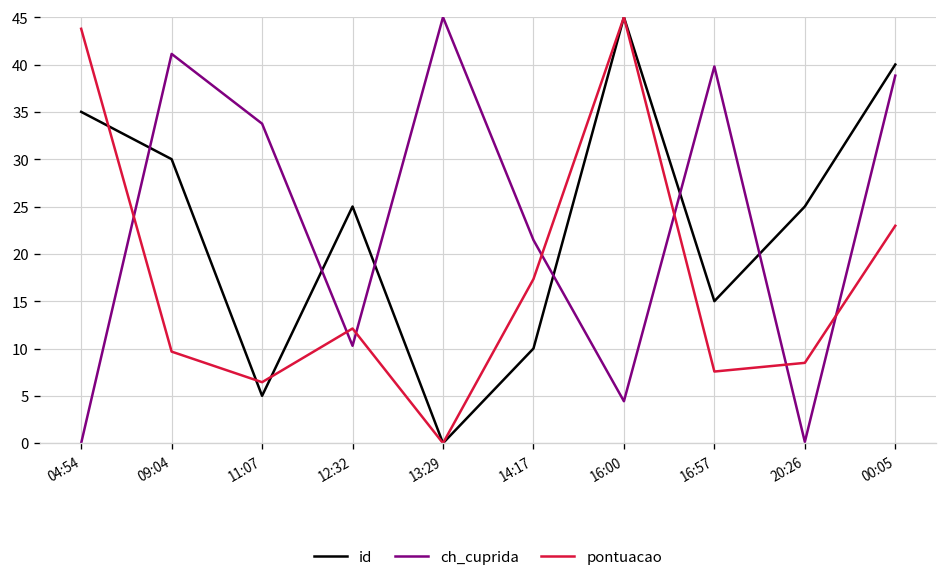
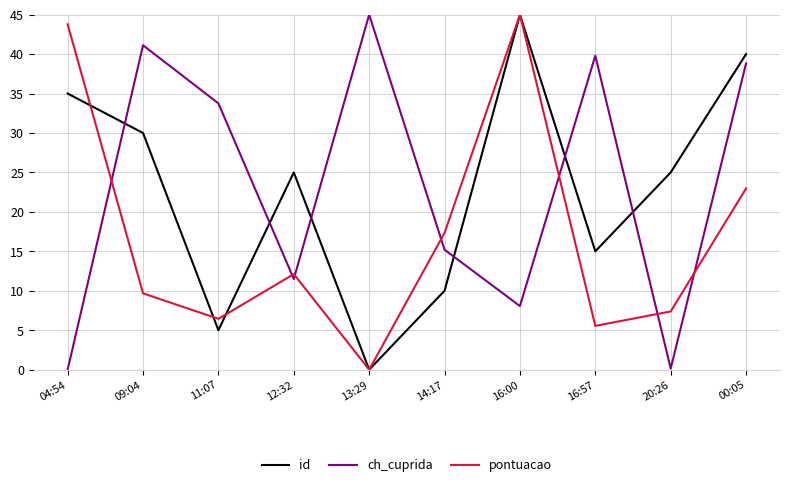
  {
    "id": {
      "04:54": 35,
      "09:04": 30,
      "11:07": 5,
      "12:32": 25,
      "14:17": 10,
      "16:57": 15,
      "20:26": 25,
      "00:05": 40
    },
    "ch_cuprida": {
      "04:54": 0,
      "09:04": 41,
      "11:07": 34,
-     "12:32": 10,
+     "12:32": 11,
      "13:29": 45,
-     "14:17": 21,
-     "16:00": 4,
+     "14:17": 15,
+     "16:00": 8,
      "16:57": 40,
      "20:26": 0,
      "00:05": 39
    },
    "pontuacao": {
      "04:54": 44,
      "09:04": 10,
      "11:07": 6,
      "12:32": 12,
      "14:17": 17,
-     "16:57": 8,
-     "20:26": 8,
+     "16:57": 6,
+     "20:26": 7,
      "00:05": 23
    }
  }
